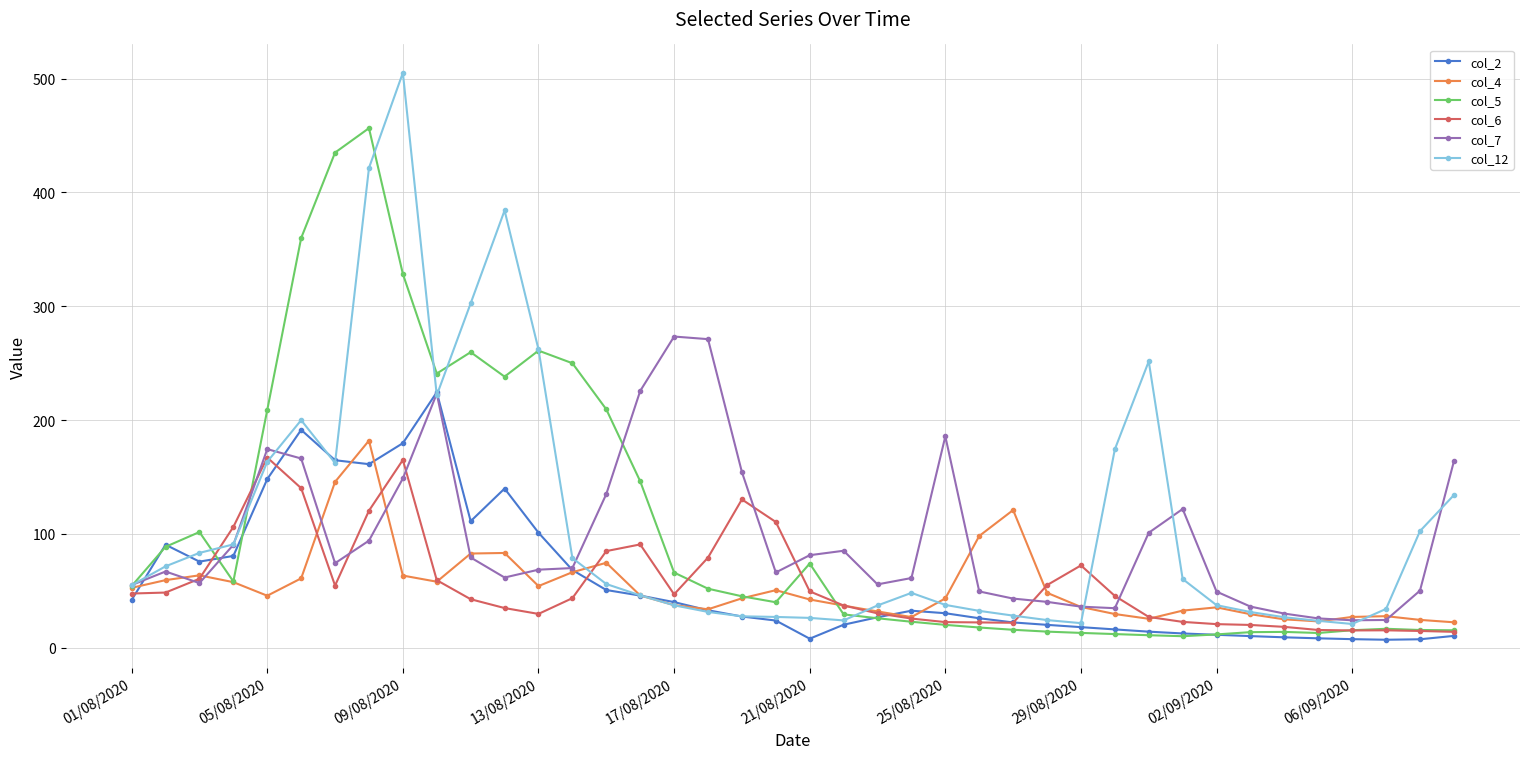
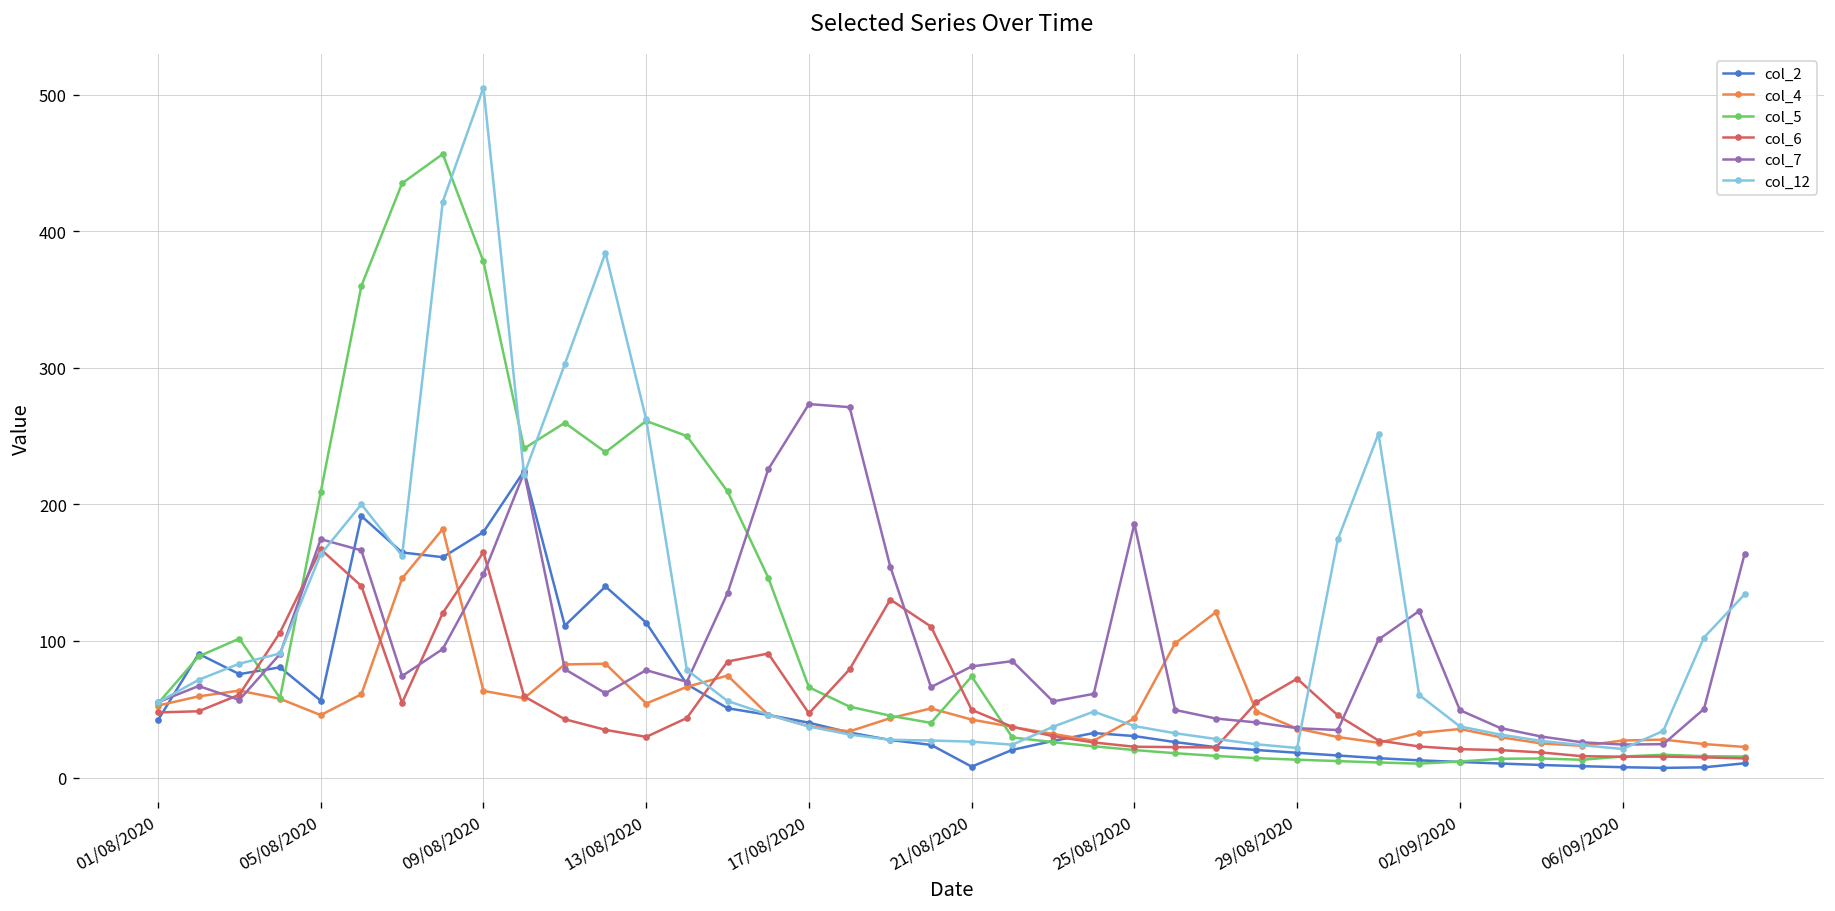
  {
    "col_2": {
      "01/08/2020": 42,
-     "05/08/2020": 148,
+     "05/08/2020": 56,
      "09/08/2020": 180,
-     "13/08/2020": 101,
+     "13/08/2020": 113,
      "17/08/2020": 40,
      "21/08/2020": 8,
      "25/08/2020": 30,
      "29/08/2020": 18,
      "06/09/2020": 8
    },
    "col_5": {
      "05/08/2020": 209,
-     "09/08/2020": 328,
+     "09/08/2020": 378,
      "17/08/2020": 66,
      "21/08/2020": 74,
      "25/08/2020": 20,
      "29/08/2020": 13
    },
    "col_7": {
      "05/08/2020": 175,
      "09/08/2020": 149,
-     "13/08/2020": 69,
+     "13/08/2020": 79,
      "17/08/2020": 273,
      "21/08/2020": 81,
      "25/08/2020": 186,
      "02/09/2020": 49,
      "06/09/2020": 24
    },
    "col_12": {
      "05/08/2020": 163,
      "09/08/2020": 505,
      "21/08/2020": 26,
      "25/08/2020": 38,
      "29/08/2020": 22,
      "06/09/2020": 21
    }
  }
